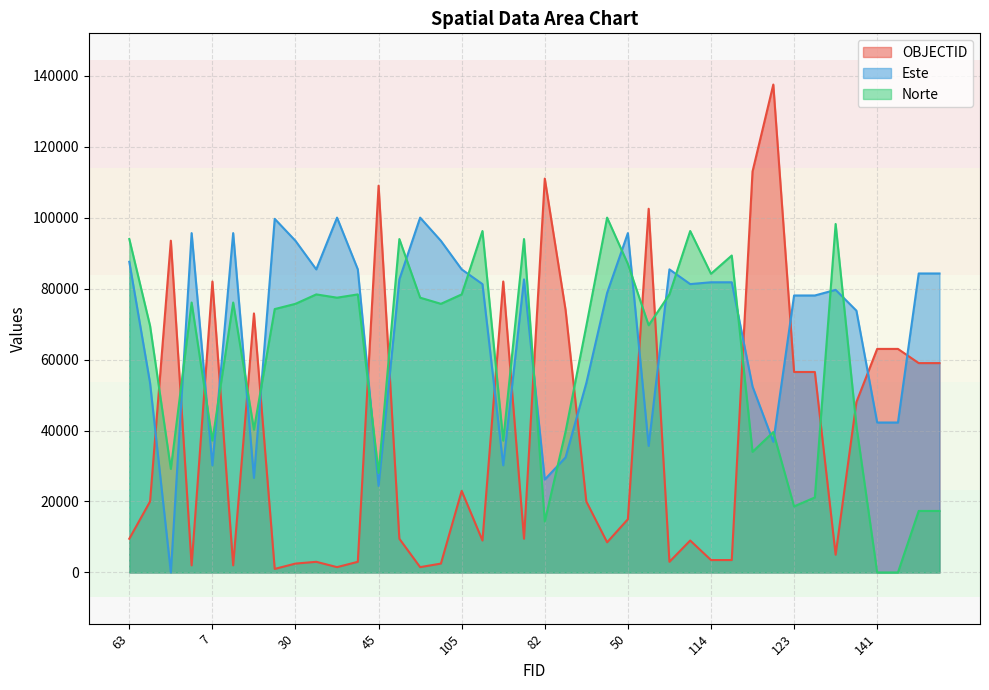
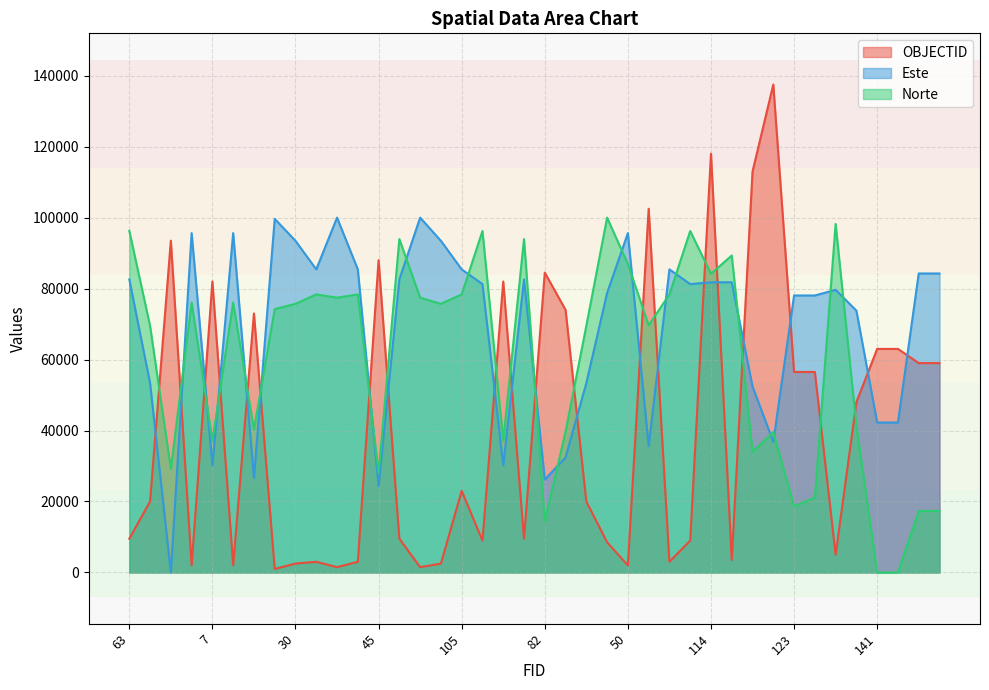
  {
    "OBJECTID": {
      "63": 10000,
-     "45": 109000,
+     "45": 88000,
      "105": 23000,
-     "82": 111000,
-     "50": 15000,
-     "114": 4000,
+     "82": 85000,
+     "50": 2000,
+     "114": 118000,
      "123": 57000,
      "141": 63000
    },
    "Este": {
-     "63": 88000,
+     "63": 83000,
      "45": 24000,
      "105": 85000,
      "82": 26000,
      "50": 96000,
      "114": 82000,
      "123": 78000,
      "141": 42000
    },
    "Norte": {
-     "63": 94000,
+     "63": 96000,
      "45": 28000,
      "105": 78000,
      "82": 14000,
      "50": 87000,
      "114": 84000,
      "123": 19000,
      "141": 0
    }
  }
